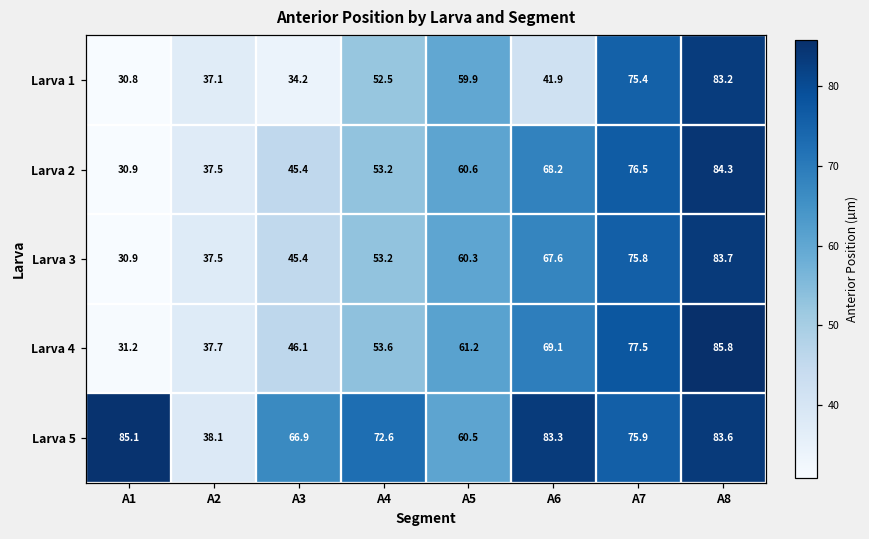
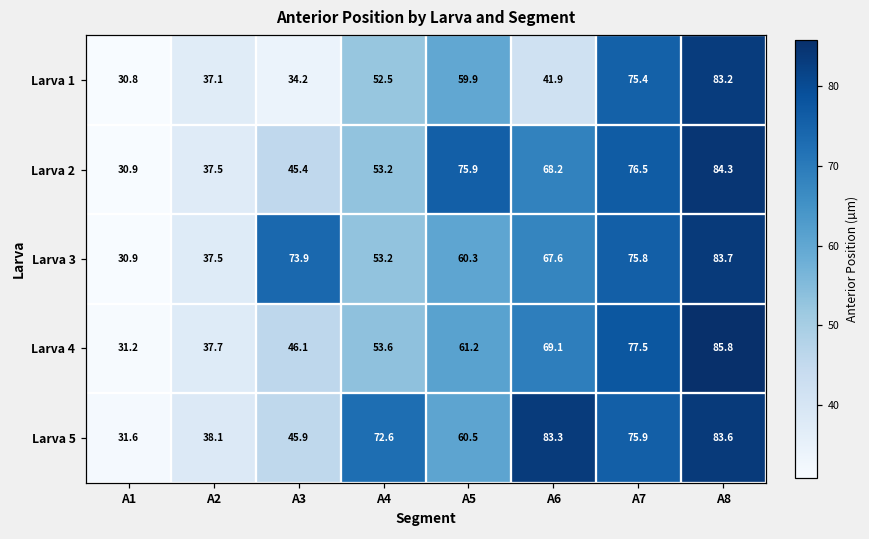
  {
    "Larva 1": {
      "A1": 30.8,
      "A2": 37.1,
      "A3": 34.2,
      "A4": 52.5,
      "A5": 59.9,
      "A6": 41.9,
      "A7": 75.4,
      "A8": 83.2
    },
    "Larva 2": {
      "A1": 30.9,
      "A2": 37.5,
      "A3": 45.4,
      "A4": 53.2,
-     "A5": 60.6,
+     "A5": 75.9,
      "A6": 68.2,
      "A7": 76.5,
      "A8": 84.3
    },
    "Larva 3": {
      "A1": 30.9,
      "A2": 37.5,
-     "A3": 45.4,
+     "A3": 73.9,
      "A4": 53.2,
      "A5": 60.3,
      "A6": 67.6,
      "A7": 75.8,
      "A8": 83.7
    },
    "Larva 4": {
      "A1": 31.2,
      "A2": 37.7,
      "A3": 46.1,
      "A4": 53.6,
      "A5": 61.2,
      "A6": 69.1,
      "A7": 77.5,
      "A8": 85.8
    },
    "Larva 5": {
-     "A1": 85.1,
+     "A1": 31.6,
      "A2": 38.1,
-     "A3": 66.9,
+     "A3": 45.9,
      "A4": 72.6,
      "A5": 60.5,
      "A6": 83.3,
      "A7": 75.9,
      "A8": 83.6
    }
  }
